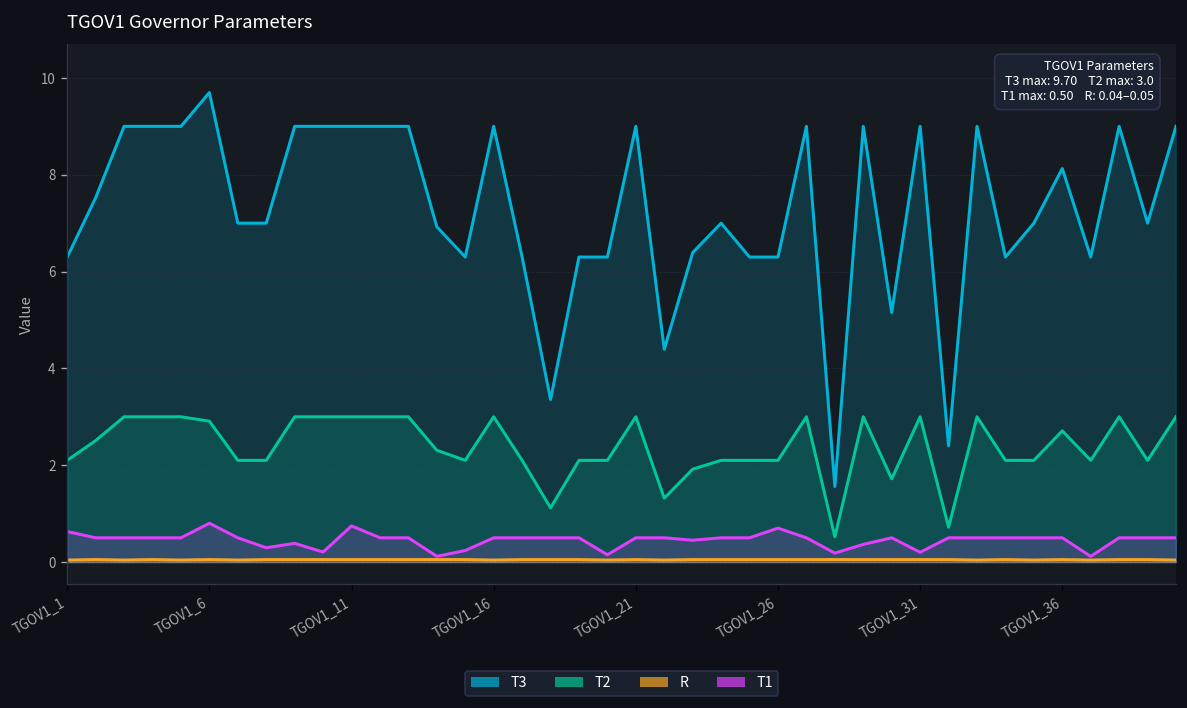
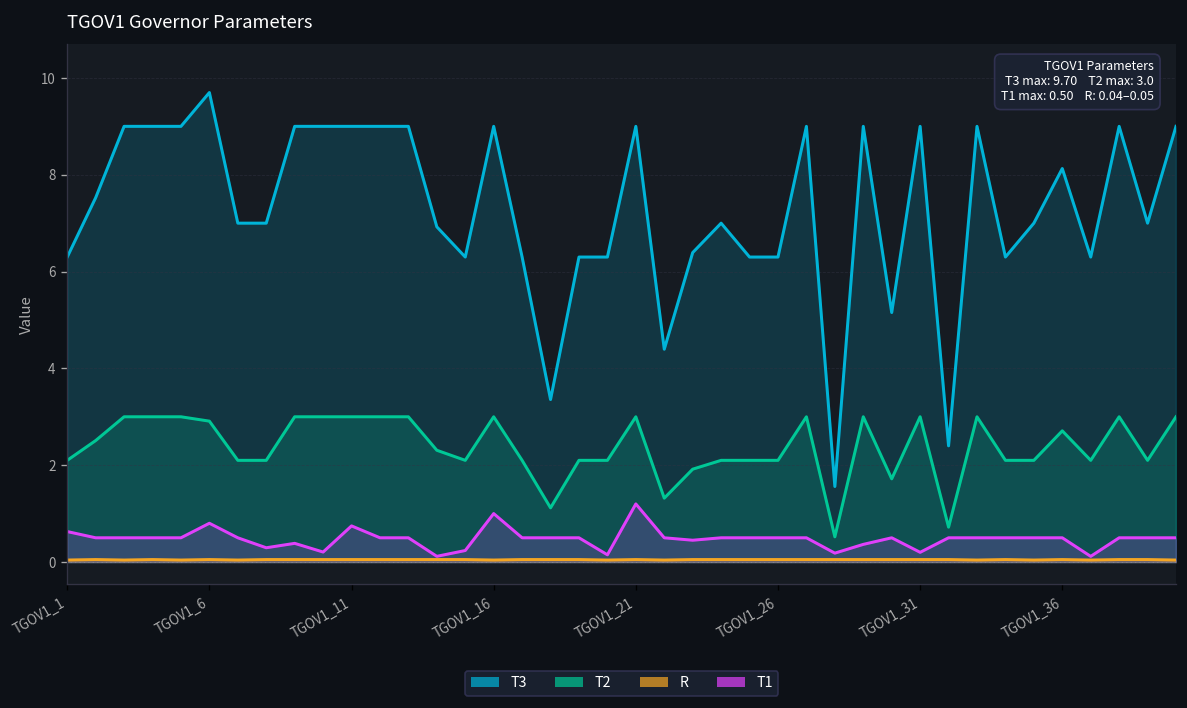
  {
    "R": {
      "TGOV1_1": 0.0,
      "TGOV1_6": 0.1,
      "TGOV1_11": 0.1,
      "TGOV1_16": 0.0,
      "TGOV1_21": 0.1,
      "TGOV1_26": 0.1,
      "TGOV1_31": 0.1,
      "TGOV1_36": 0.1
    },
    "T1": {
      "TGOV1_1": 0.6,
      "TGOV1_6": 0.8,
      "TGOV1_11": 0.7,
-     "TGOV1_16": 0.5,
-     "TGOV1_21": 0.5,
-     "TGOV1_26": 0.7,
+     "TGOV1_16": 1.0,
+     "TGOV1_21": 1.2,
+     "TGOV1_26": 0.5,
      "TGOV1_31": 0.2,
      "TGOV1_36": 0.5
    }
  }
